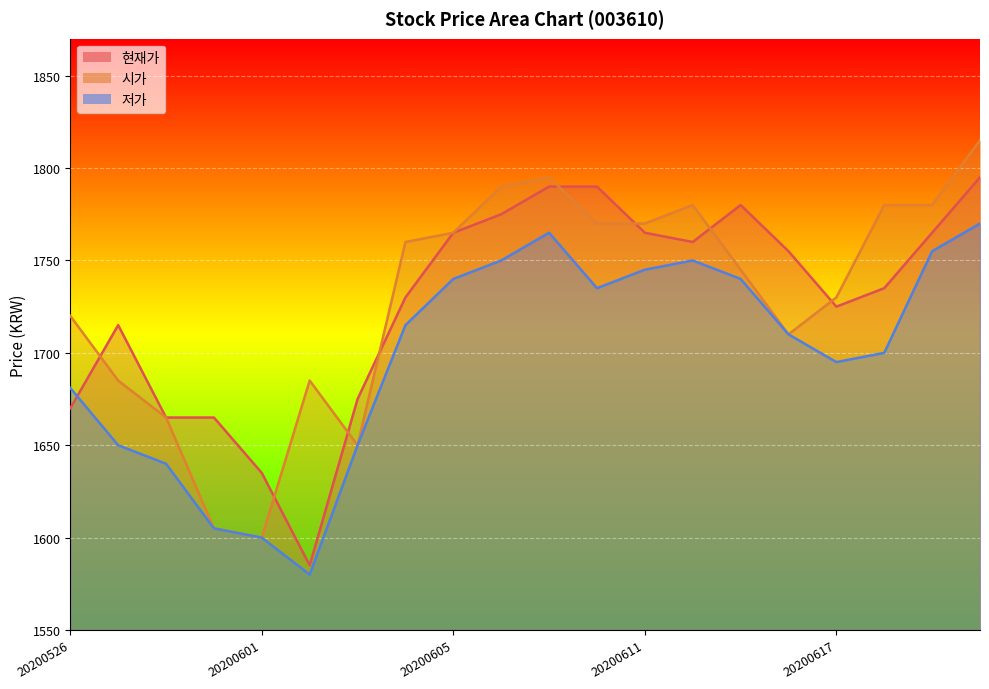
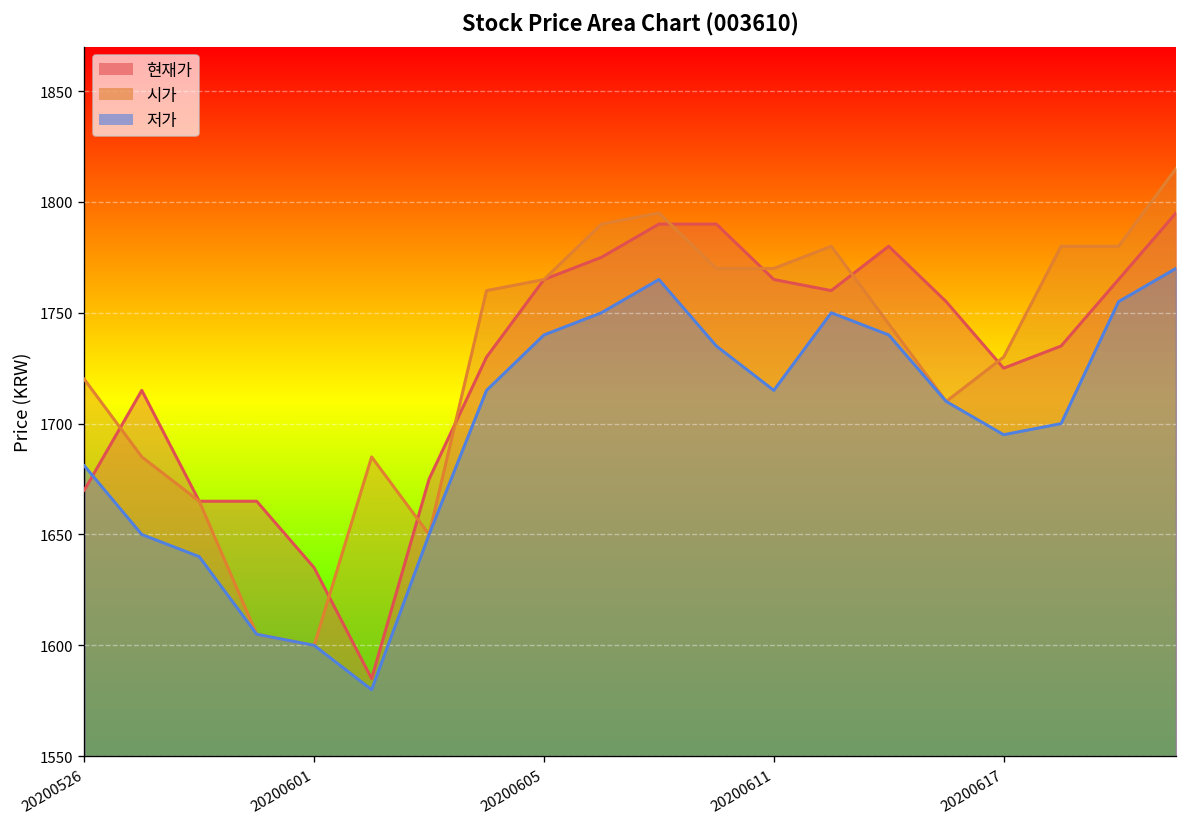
  {
    "저가": {
      "20200526": 1681,
      "20200605": 1740,
-     "20200611": 1745,
+     "20200611": 1715,
      "20200617": 1695
    }
  }
